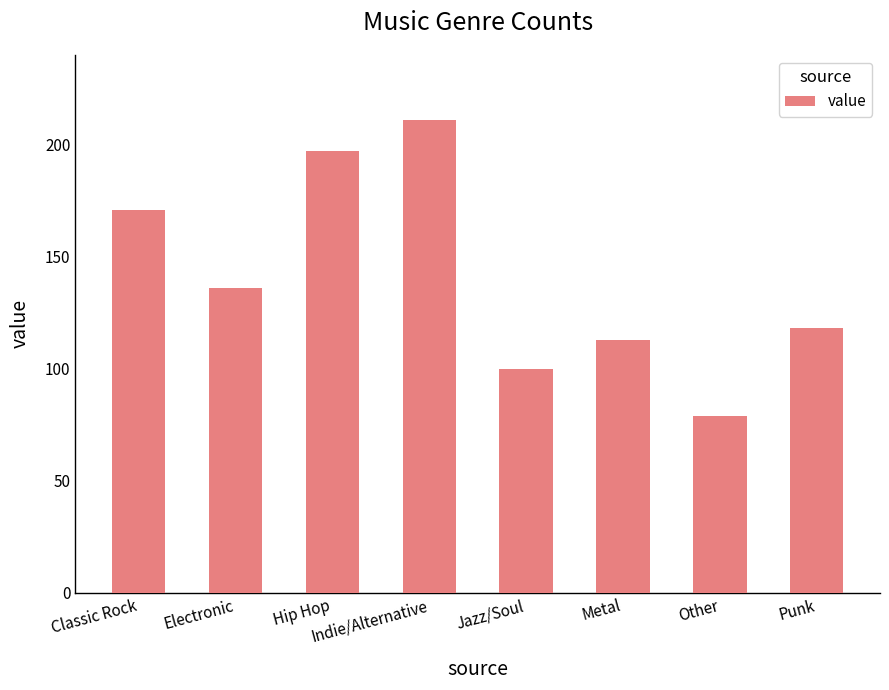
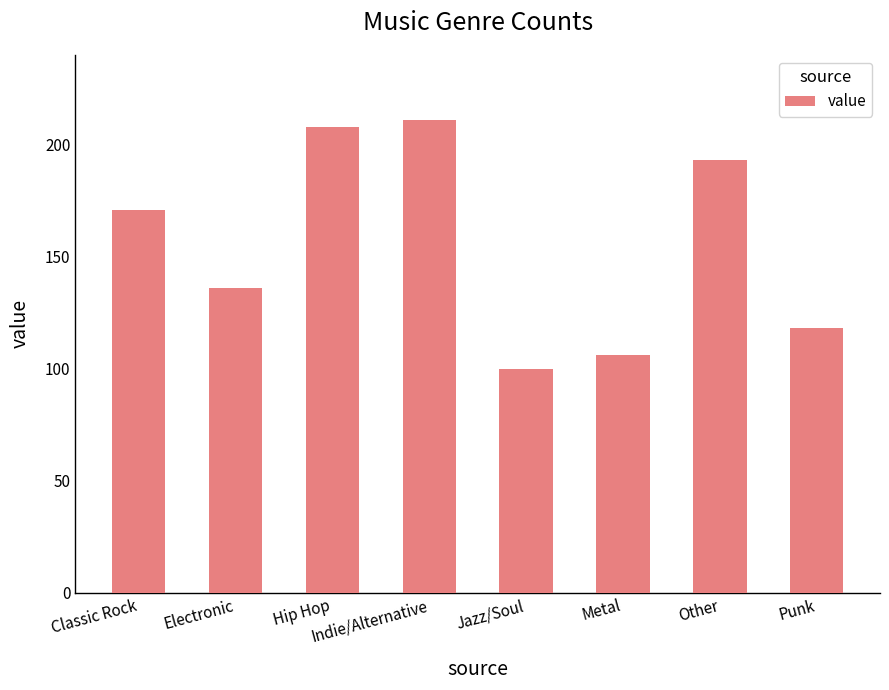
  {
    "Classic Rock": 171,
    "Electronic": 136,
-   "Hip Hop": 197,
+   "Hip Hop": 208,
    "Indie/Alternative": 211,
    "Jazz/Soul": 100,
-   "Metal": 113,
-   "Other": 79,
+   "Metal": 106,
+   "Other": 193,
    "Punk": 118
  }
